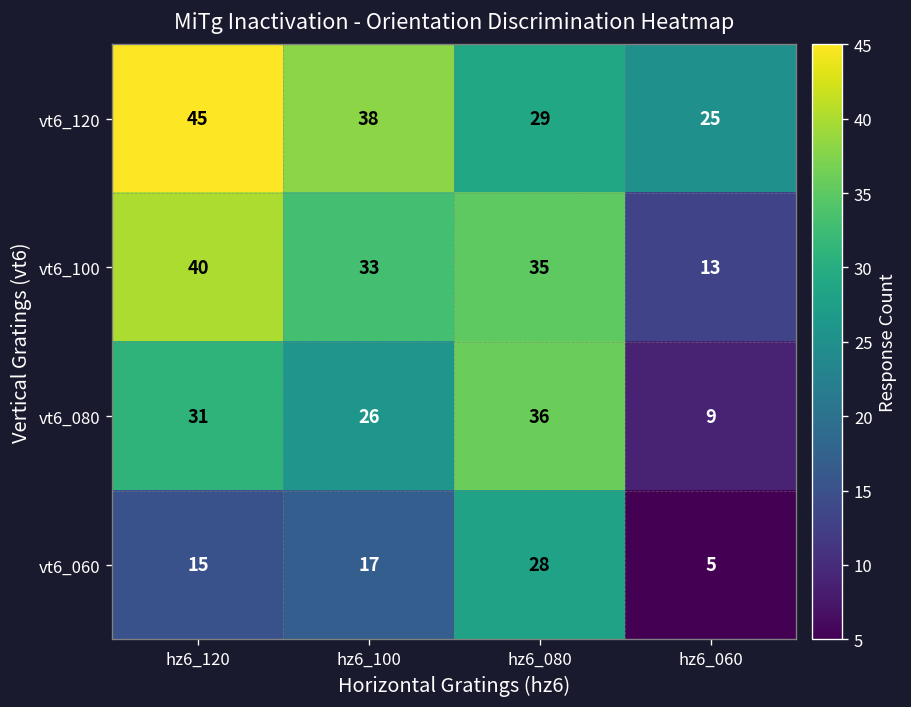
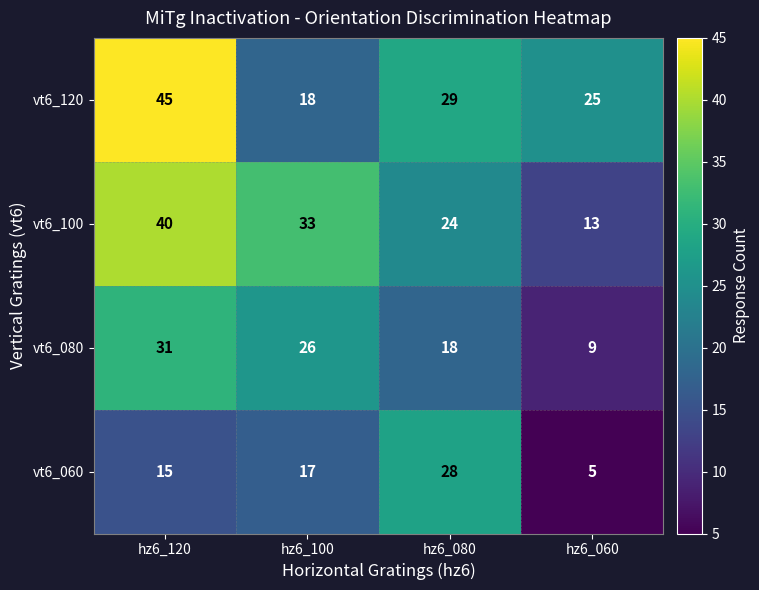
  {
    "vt6_120": {
      "hz6_120": 45,
-     "hz6_100": 38,
+     "hz6_100": 18,
      "hz6_080": 29,
      "hz6_060": 25
    },
    "vt6_100": {
      "hz6_120": 40,
      "hz6_100": 33,
-     "hz6_080": 35,
+     "hz6_080": 24,
      "hz6_060": 13
    },
    "vt6_080": {
      "hz6_120": 31,
      "hz6_100": 26,
-     "hz6_080": 36,
+     "hz6_080": 18,
      "hz6_060": 9
    },
    "vt6_060": {
      "hz6_120": 15,
      "hz6_100": 17,
      "hz6_080": 28,
      "hz6_060": 5
    }
  }
